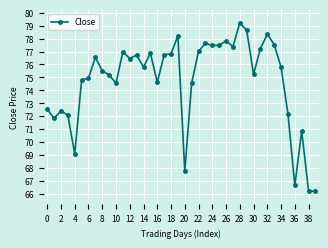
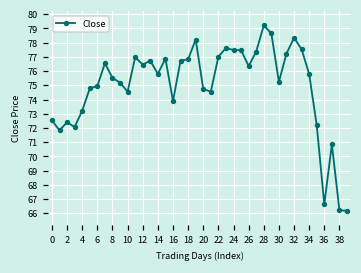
  {
    "0": 72.5,
    "2": 72.4,
-   "4": 69.1,
+   "4": 73.2,
    "6": 75.0,
    "8": 75.5,
    "10": 74.6,
    "12": 76.5,
    "14": 75.8,
-   "16": 74.6,
+   "16": 73.9,
    "18": 76.8,
-   "20": 67.7,
+   "20": 74.8,
    "22": 77.0,
    "24": 77.5,
-   "26": 77.8,
+   "26": 76.4,
    "28": 79.2,
    "30": 75.3,
    "32": 78.3,
    "34": 75.8,
    "36": 66.6,
    "38": 66.2
  }
